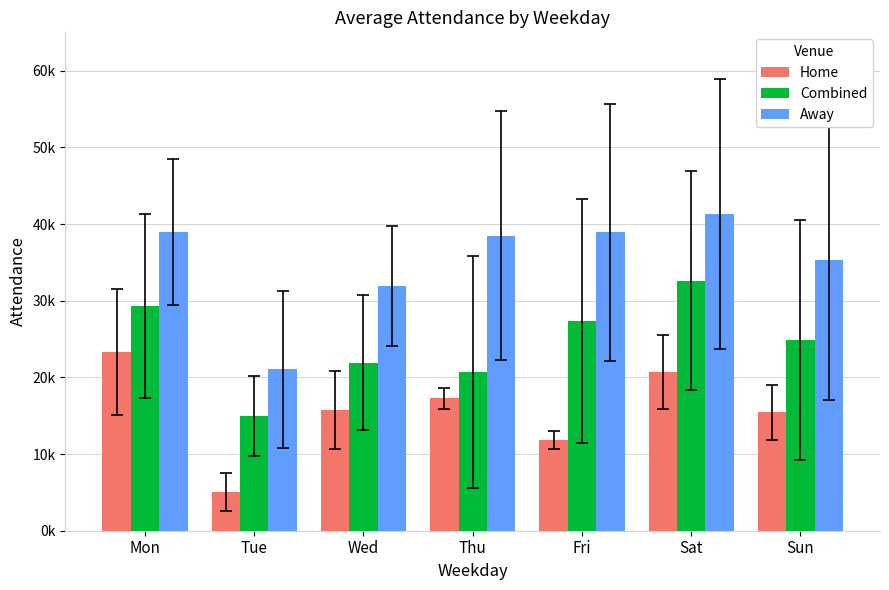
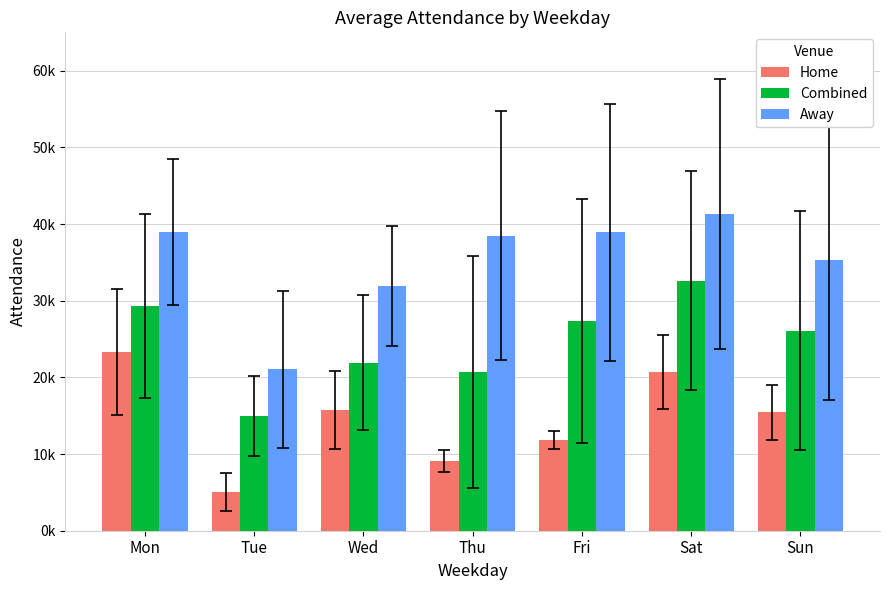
  {
    "Home": {
      "Mon": 23000,
      "Tue": 5000,
      "Wed": 16000,
-     "Thu": 17000,
+     "Thu": 9000,
      "Fri": 12000,
      "Sat": 21000,
      "Sun": 15000
    },
    "Combined": {
      "Mon": 29000,
      "Tue": 15000,
      "Wed": 22000,
      "Thu": 21000,
      "Fri": 27000,
      "Sat": 33000,
-     "Sun": 25000
+     "Sun": 26000
    },
    "Away": {
      "Mon": 39000,
      "Tue": 21000,
      "Wed": 32000,
      "Thu": 38000,
      "Fri": 39000,
      "Sat": 41000,
      "Sun": 35000
    }
  }
